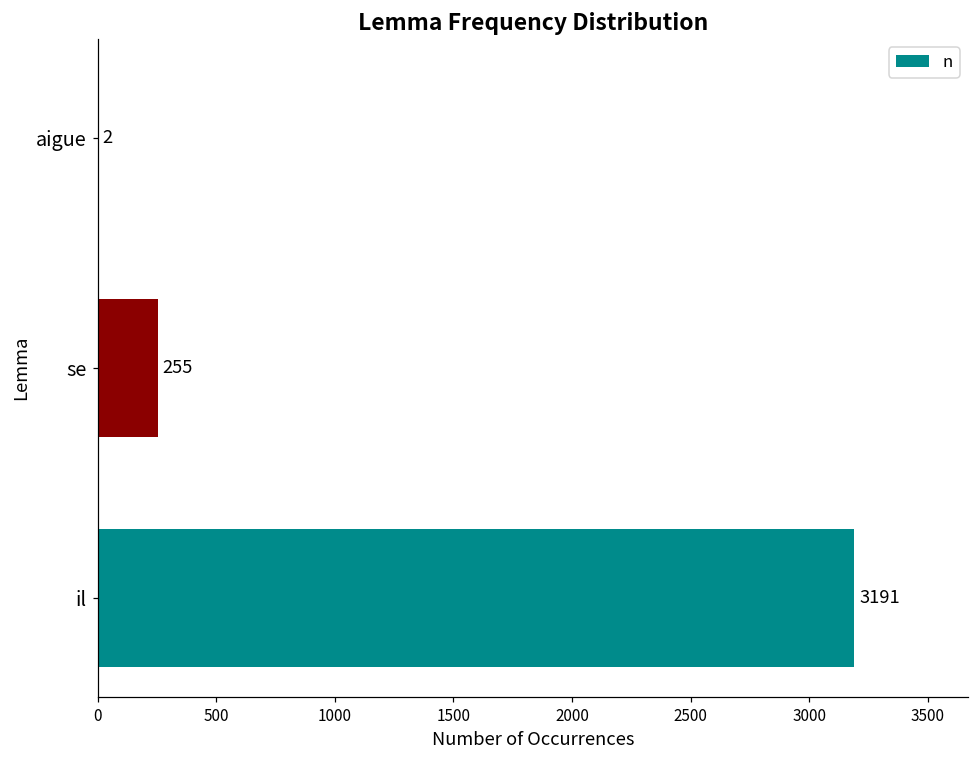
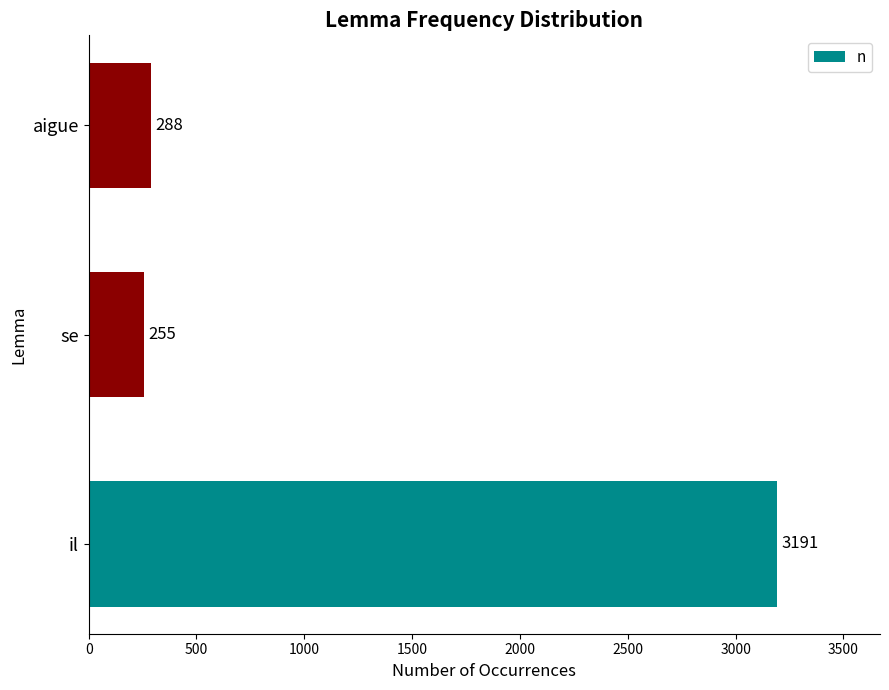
  {
-   "aigue": 2,
+   "aigue": 288,
    "se": 255,
    "il": 3191
  }
